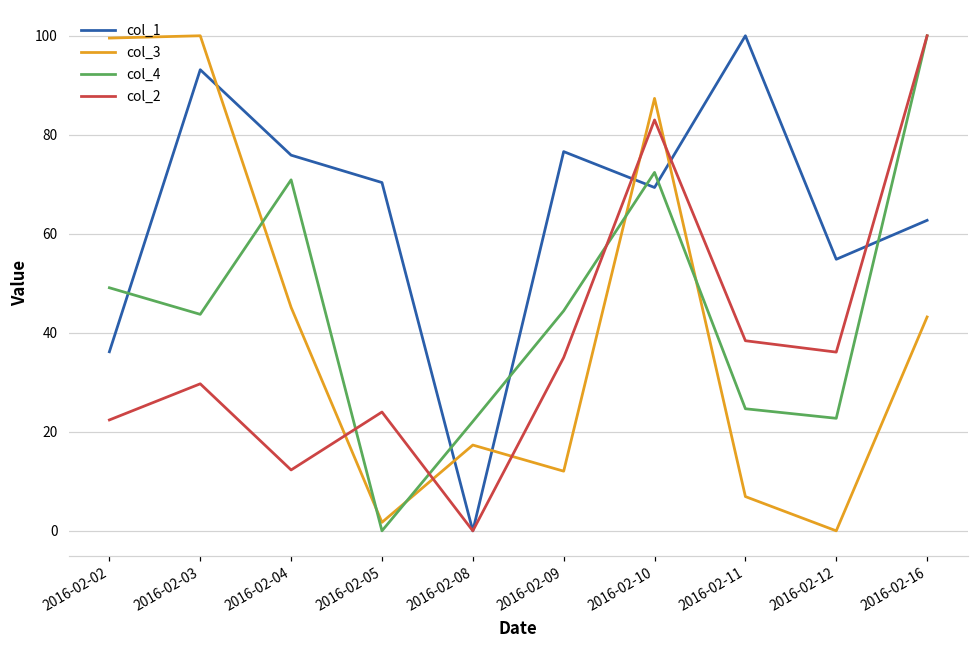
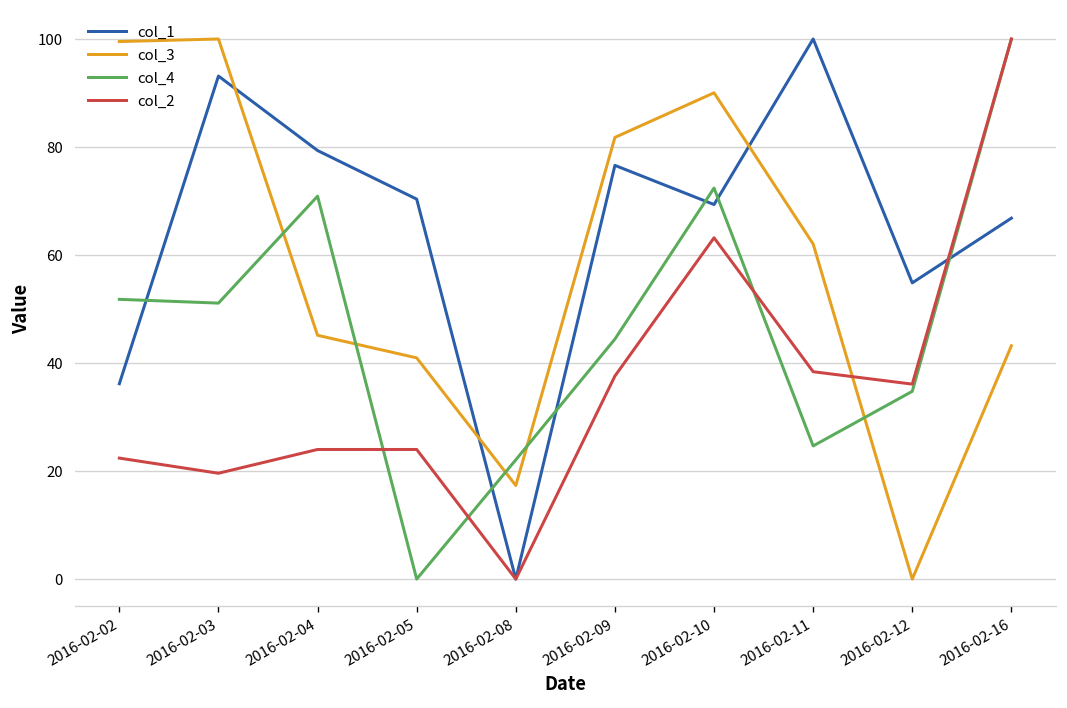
  {
    "col_1": {
      "2016-02-02": 36,
      "2016-02-03": 93,
-     "2016-02-04": 76,
+     "2016-02-04": 79,
      "2016-02-05": 70,
      "2016-02-09": 77,
      "2016-02-10": 69,
      "2016-02-11": 100,
      "2016-02-12": 55,
-     "2016-02-16": 63
+     "2016-02-16": 67
    },
    "col_3": {
      "2016-02-02": 100,
      "2016-02-03": 100,
      "2016-02-04": 45,
-     "2016-02-05": 2,
+     "2016-02-05": 41,
      "2016-02-08": 17,
-     "2016-02-09": 12,
-     "2016-02-10": 87,
-     "2016-02-11": 7,
+     "2016-02-09": 82,
+     "2016-02-10": 90,
+     "2016-02-11": 62,
      "2016-02-12": 0,
      "2016-02-16": 43
    },
    "col_4": {
-     "2016-02-02": 49,
-     "2016-02-03": 44,
+     "2016-02-02": 52,
+     "2016-02-03": 51,
      "2016-02-04": 71,
      "2016-02-05": 0,
      "2016-02-08": 22,
      "2016-02-09": 44,
      "2016-02-10": 72,
      "2016-02-11": 25,
-     "2016-02-12": 23
+     "2016-02-12": 35
    },
    "col_2": {
      "2016-02-02": 22,
-     "2016-02-03": 30,
-     "2016-02-04": 12,
+     "2016-02-03": 20,
+     "2016-02-04": 24,
      "2016-02-05": 24,
-     "2016-02-09": 35,
-     "2016-02-10": 83,
+     "2016-02-09": 38,
+     "2016-02-10": 63,
      "2016-02-11": 38,
      "2016-02-12": 36
    }
  }
